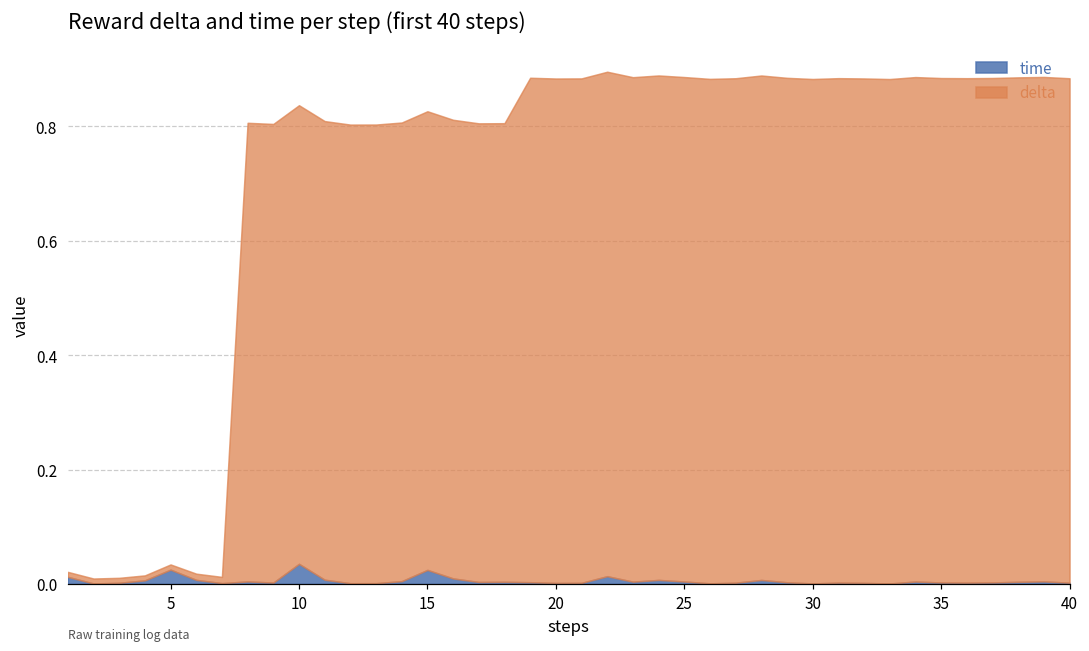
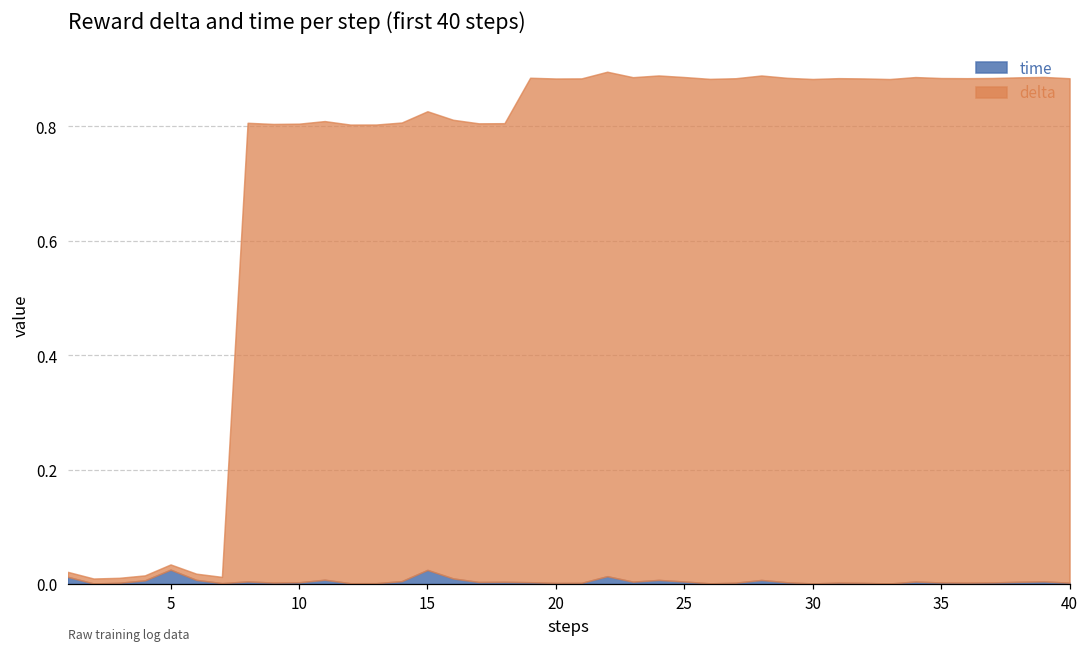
  {
    "time": {
      "5": 0.03,
-     "10": 0.04,
+     "10": 0.00,
      "15": 0.02
    }
  }
